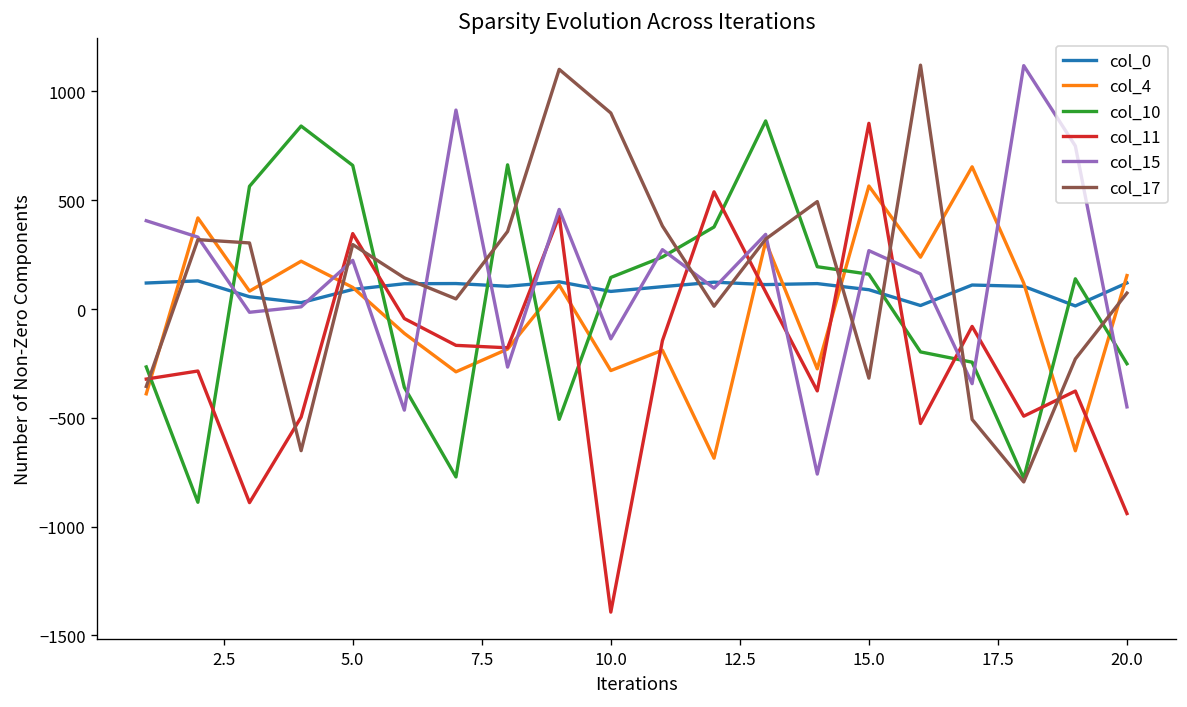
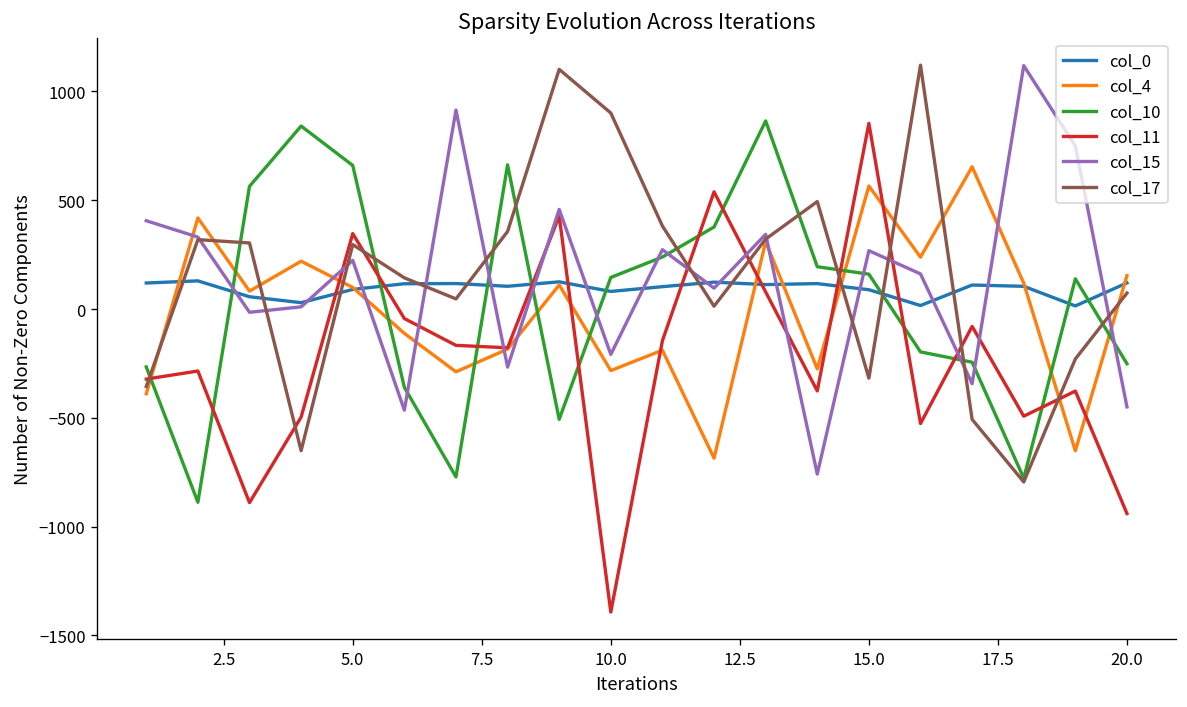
  {
    "col_0": {
      "10.0": 80,
      "15.0": 90,
      "20.0": 120
    },
    "col_4": {
      "10.0": -280,
      "15.0": 570,
      "20.0": 150
    },
    "col_10": {
      "5.0": 660,
      "10.0": 150,
      "15.0": 160,
      "20.0": -250
    },
    "col_11": {
      "5.0": 350,
      "10.0": -1390,
      "15.0": 850,
      "20.0": -940
    },
    "col_15": {
      "5.0": 220,
-     "10.0": -140,
+     "10.0": -210,
      "15.0": 270,
      "20.0": -450
    },
    "col_17": {
      "5.0": 300,
      "10.0": 900,
      "15.0": -320,
      "20.0": 70
    }
  }
